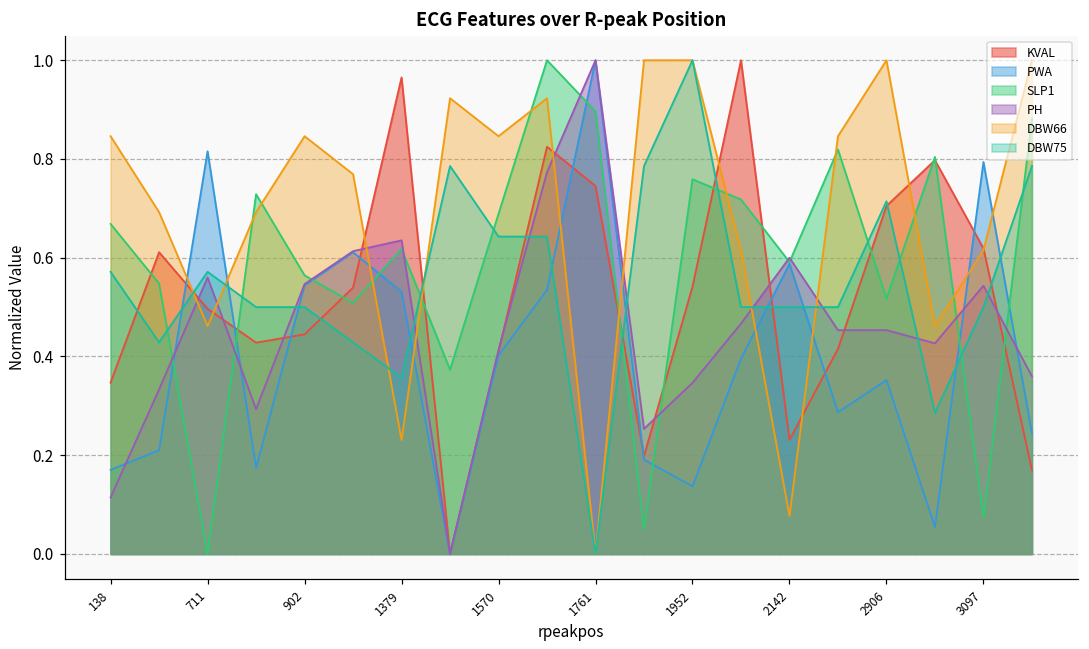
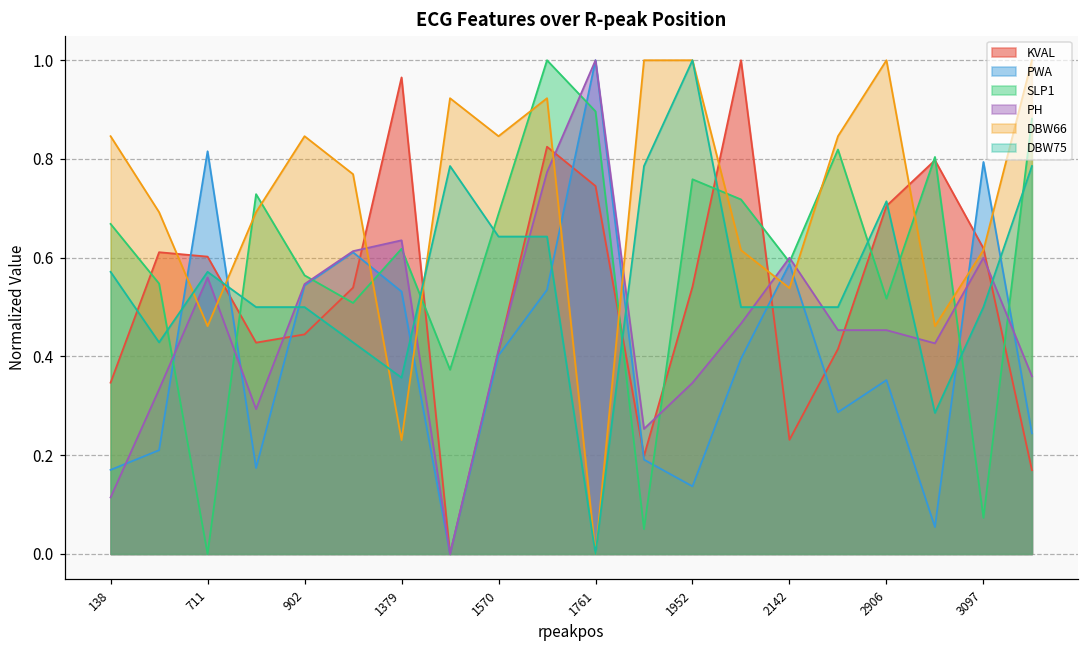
  {
    "KVAL": {
      "138": 0.35,
-     "711": 0.50,
+     "711": 0.60,
      "902": 0.44,
      "1379": 0.97,
      "1761": 0.75,
      "1952": 0.54,
      "2142": 0.23,
      "2906": 0.70
    },
    "PH": {
      "138": 0.11,
      "711": 0.56,
      "1379": 0.64,
      "1952": 0.35,
      "2142": 0.60,
      "2906": 0.45,
-     "3097": 0.54
+     "3097": 0.60
    },
    "DBW66": {
      "138": 0.85,
      "711": 0.46,
      "902": 0.85,
      "1379": 0.23,
      "1570": 0.85,
-     "2142": 0.08,
+     "2142": 0.54,
      "2906": 1.00
    }
  }
